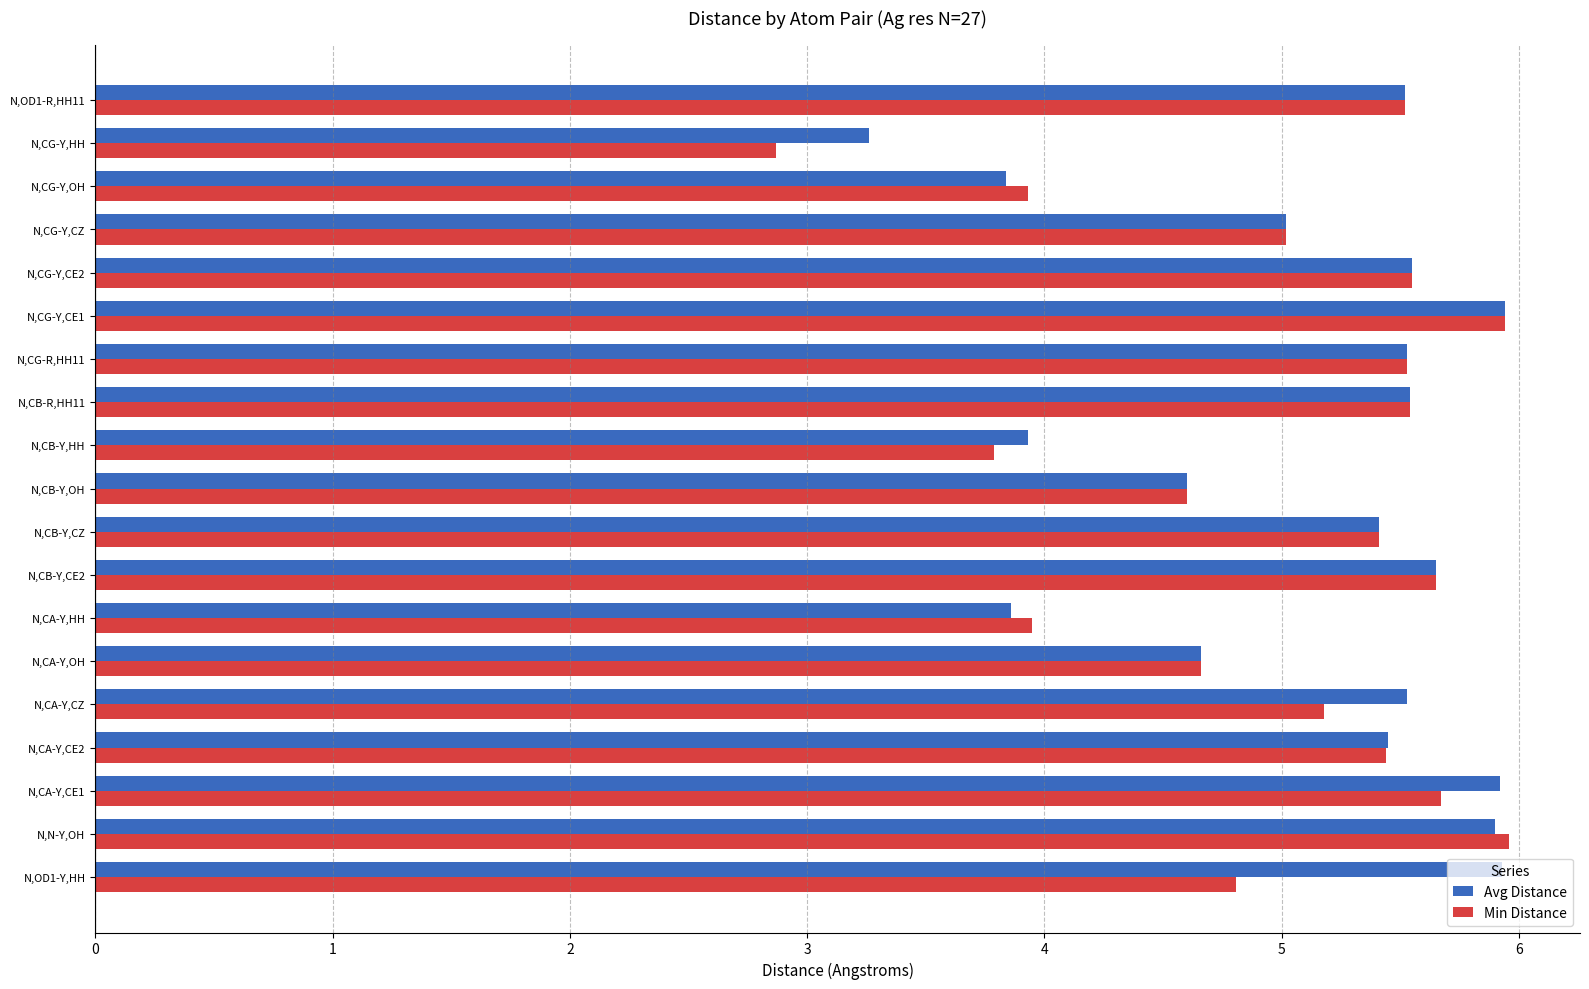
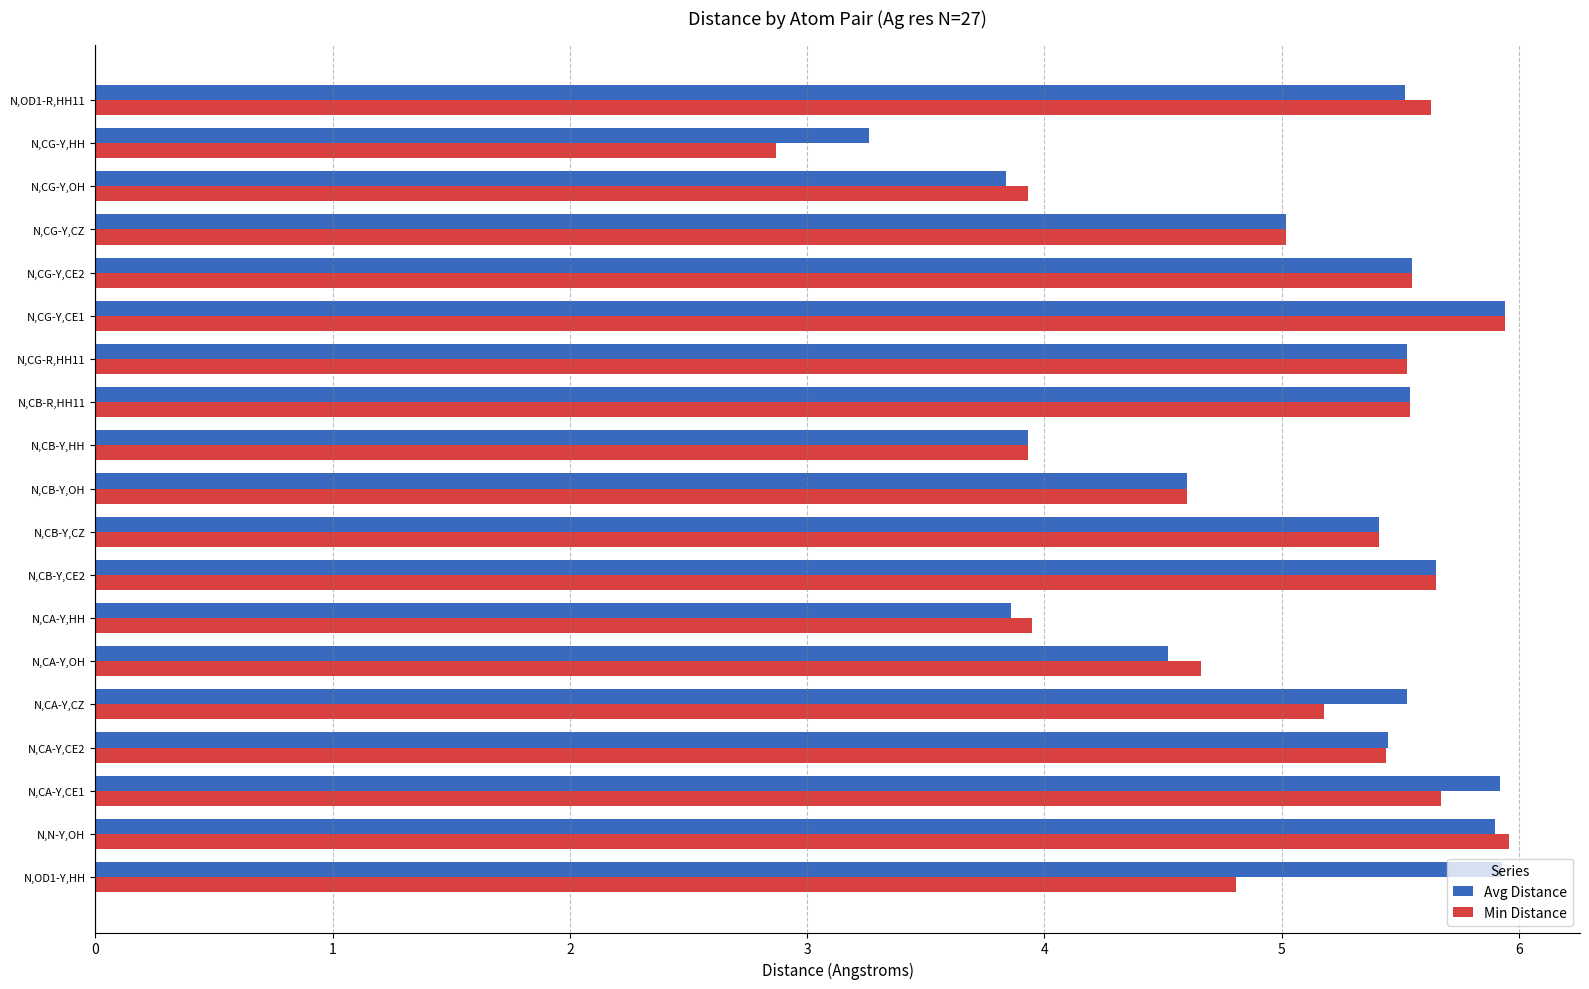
  {
    "Avg Distance": {
      "N,OD1-R,HH11": 5.52,
      "N,CG-Y,HH": 3.26,
      "N,CG-Y,OH": 3.84,
      "N,CG-Y,CZ": 5.02,
      "N,CG-Y,CE2": 5.55,
      "N,CG-Y,CE1": 5.94,
      "N,CG-R,HH11": 5.53,
      "N,CB-R,HH11": 5.54,
      "N,CB-Y,HH": 3.93,
      "N,CB-Y,OH": 4.60,
      "N,CB-Y,CZ": 5.41,
      "N,CB-Y,CE2": 5.65,
      "N,CA-Y,HH": 3.86,
-     "N,CA-Y,OH": 4.66,
+     "N,CA-Y,OH": 4.52,
      "N,CA-Y,CZ": 5.53,
      "N,CA-Y,CE2": 5.45,
      "N,CA-Y,CE1": 5.92,
      "N,N-Y,OH": 5.90
    },
    "Min Distance": {
-     "N,OD1-R,HH11": 5.52,
+     "N,OD1-R,HH11": 5.63,
      "N,CG-Y,HH": 2.87,
      "N,CG-Y,OH": 3.93,
      "N,CG-Y,CZ": 5.02,
      "N,CG-Y,CE2": 5.55,
      "N,CG-Y,CE1": 5.94,
      "N,CG-R,HH11": 5.53,
      "N,CB-R,HH11": 5.54,
-     "N,CB-Y,HH": 3.79,
+     "N,CB-Y,HH": 3.93,
      "N,CB-Y,OH": 4.60,
      "N,CB-Y,CZ": 5.41,
      "N,CB-Y,CE2": 5.65,
      "N,CA-Y,HH": 3.95,
      "N,CA-Y,OH": 4.66,
      "N,CA-Y,CZ": 5.18,
      "N,CA-Y,CE2": 5.44,
      "N,CA-Y,CE1": 5.67,
      "N,N-Y,OH": 5.96,
      "N,OD1-Y,HH": 4.81
    }
  }
